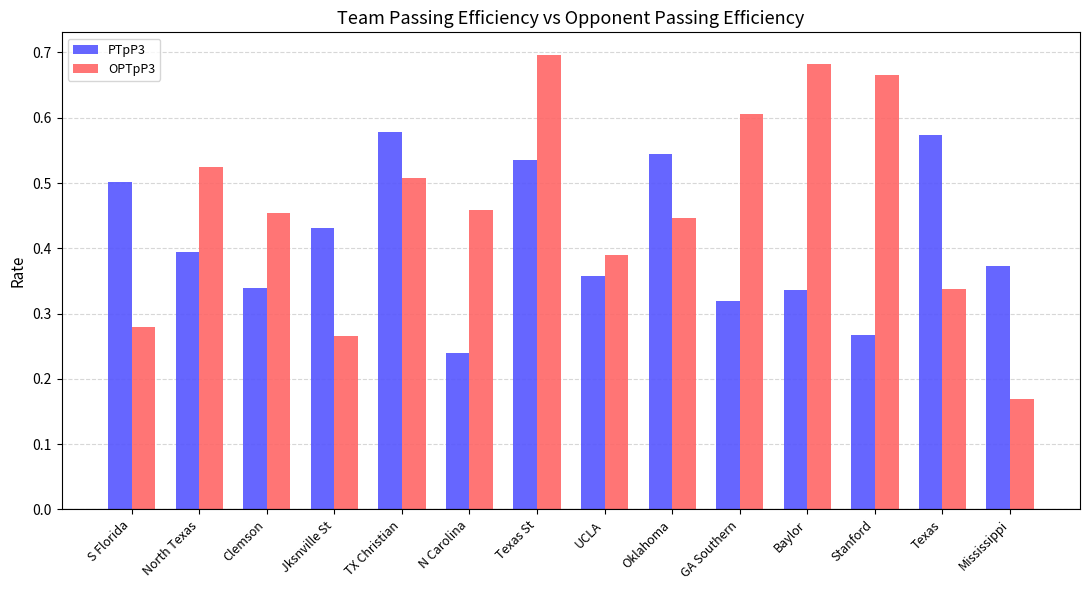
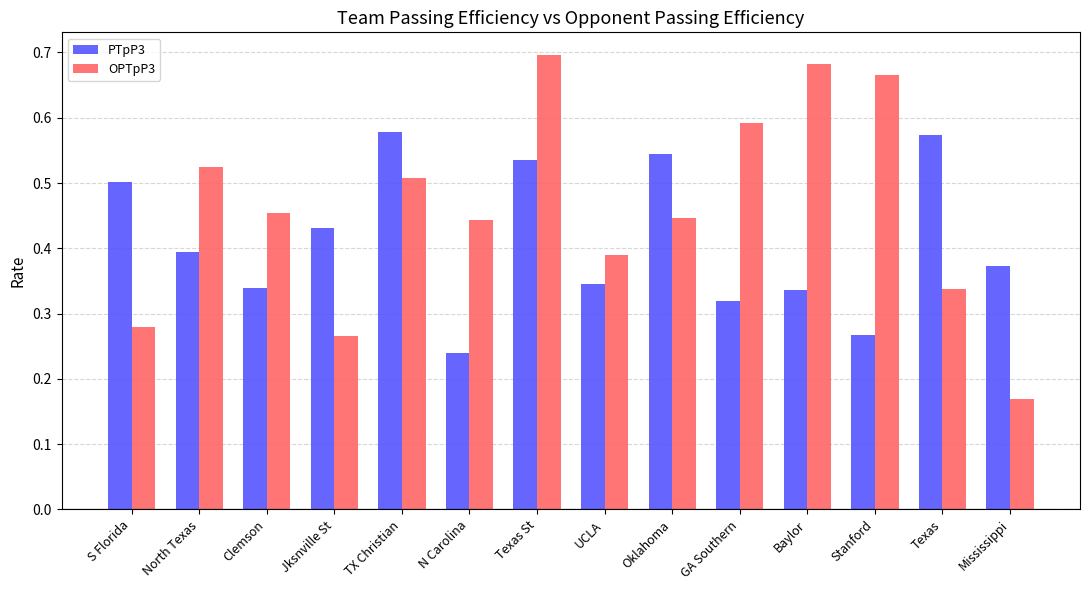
  {
    "PTpP3": {
      "S Florida": 0.50,
      "North Texas": 0.40,
      "Clemson": 0.34,
      "Jksnville St": 0.43,
      "TX Christian": 0.58,
      "N Carolina": 0.24,
      "Texas St": 0.54,
-     "UCLA": 0.36,
+     "UCLA": 0.35,
      "Oklahoma": 0.54,
      "GA Southern": 0.32,
      "Baylor": 0.34,
      "Stanford": 0.27,
      "Texas": 0.57,
      "Mississippi": 0.37
    },
    "OPTpP3": {
      "S Florida": 0.28,
      "North Texas": 0.53,
      "Clemson": 0.45,
      "Jksnville St": 0.27,
      "TX Christian": 0.51,
-     "N Carolina": 0.46,
+     "N Carolina": 0.44,
      "Texas St": 0.70,
      "UCLA": 0.39,
      "Oklahoma": 0.45,
-     "GA Southern": 0.61,
+     "GA Southern": 0.59,
      "Baylor": 0.68,
      "Stanford": 0.67,
      "Texas": 0.34,
      "Mississippi": 0.17
    }
  }
